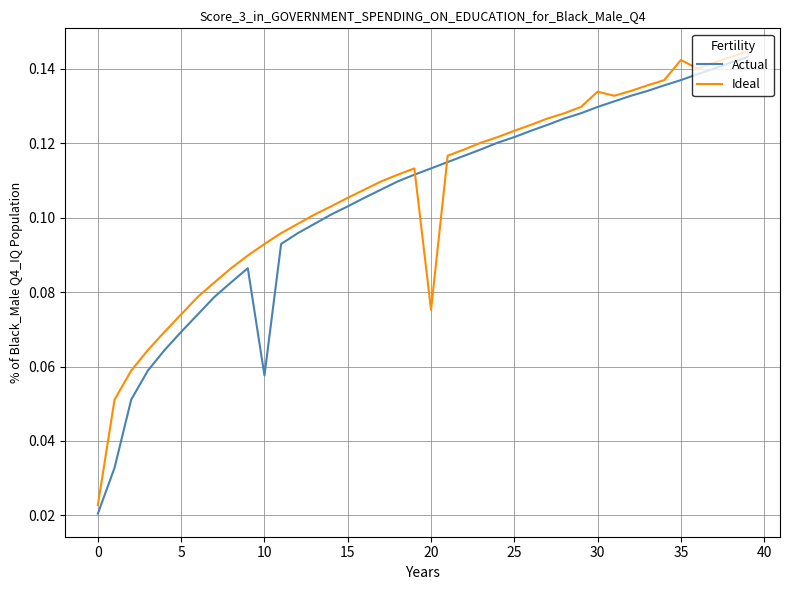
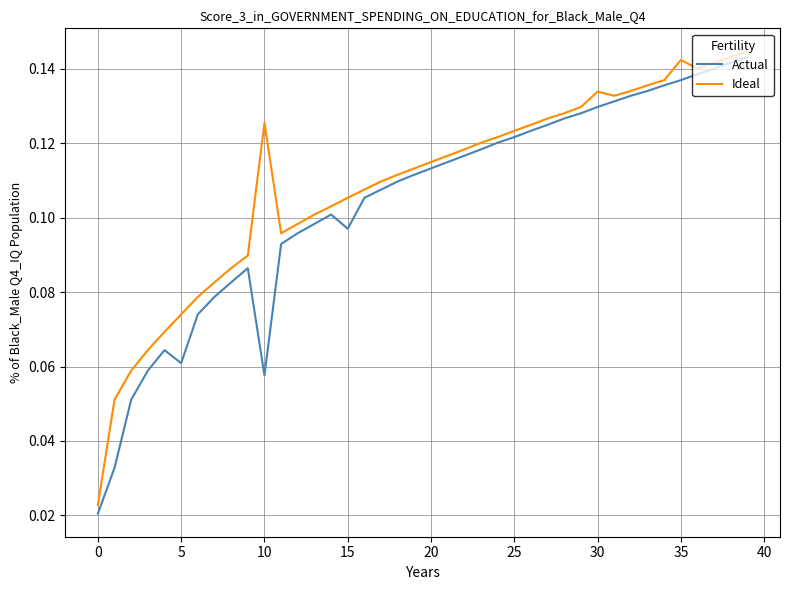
  {
    "Actual": {
      "0": 0.021,
-     "5": 0.069,
+     "5": 0.061,
      "10": 0.058,
-     "15": 0.103,
+     "15": 0.097,
      "20": 0.113,
      "25": 0.122,
      "30": 0.130,
      "35": 0.137
    },
    "Ideal": {
      "0": 0.023,
      "5": 0.074,
-     "10": 0.093,
+     "10": 0.125,
      "15": 0.105,
-     "20": 0.075,
+     "20": 0.115,
      "25": 0.123,
      "30": 0.134,
      "35": 0.142
    }
  }
